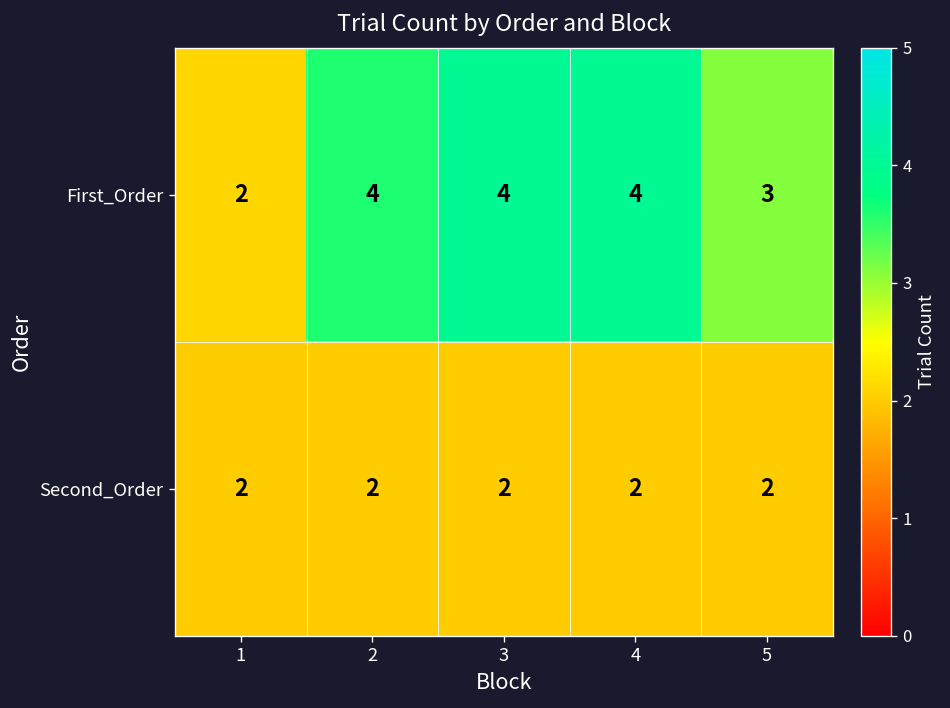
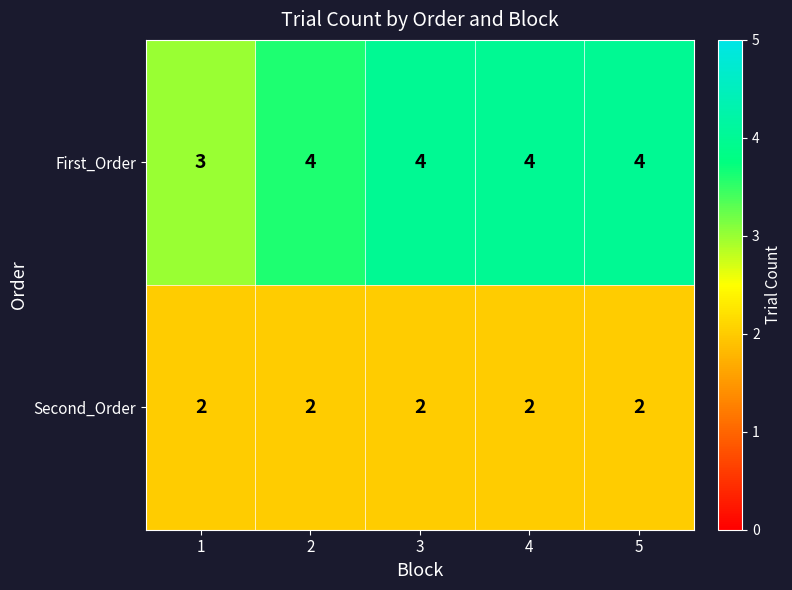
  {
    "First_Order": {
-     "1": 2,
+     "1": 3,
      "2": 4,
      "3": 4,
      "4": 4,
-     "5": 3
+     "5": 4
    },
    "Second_Order": {
      "1": 2,
      "2": 2,
      "3": 2,
      "4": 2,
      "5": 2
    }
  }
